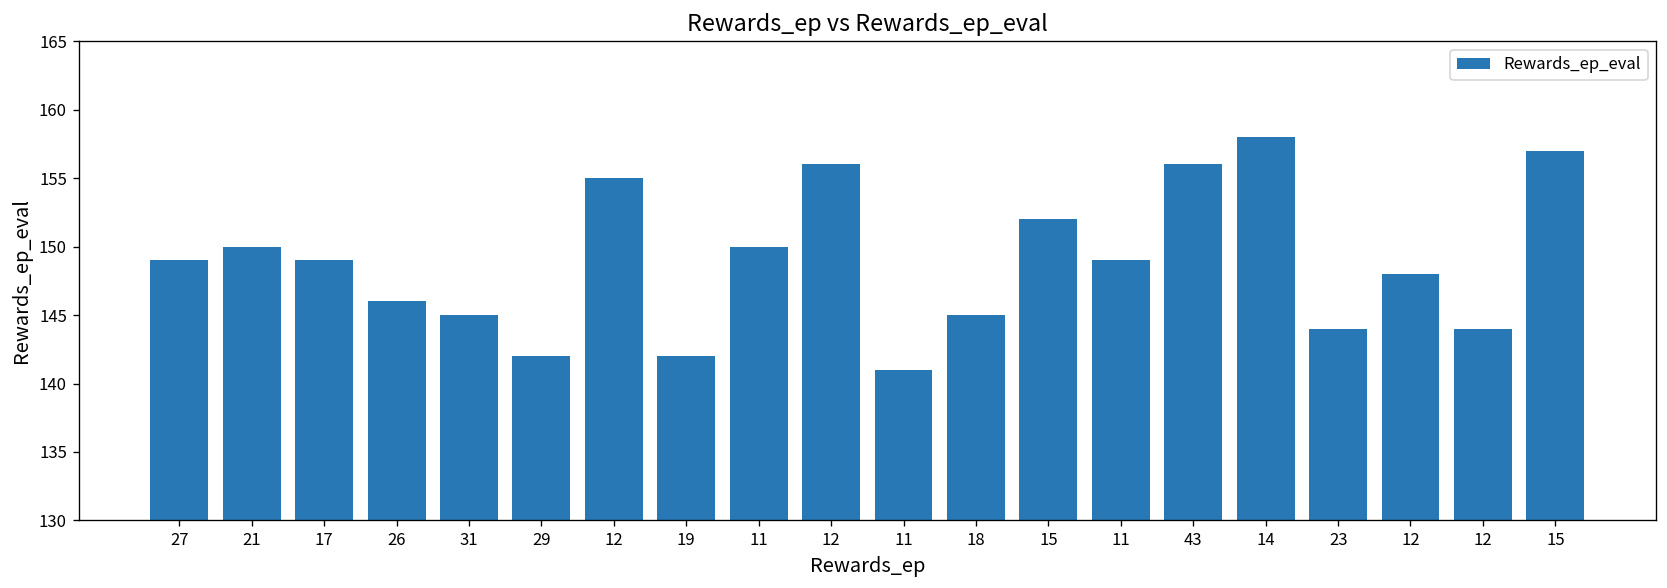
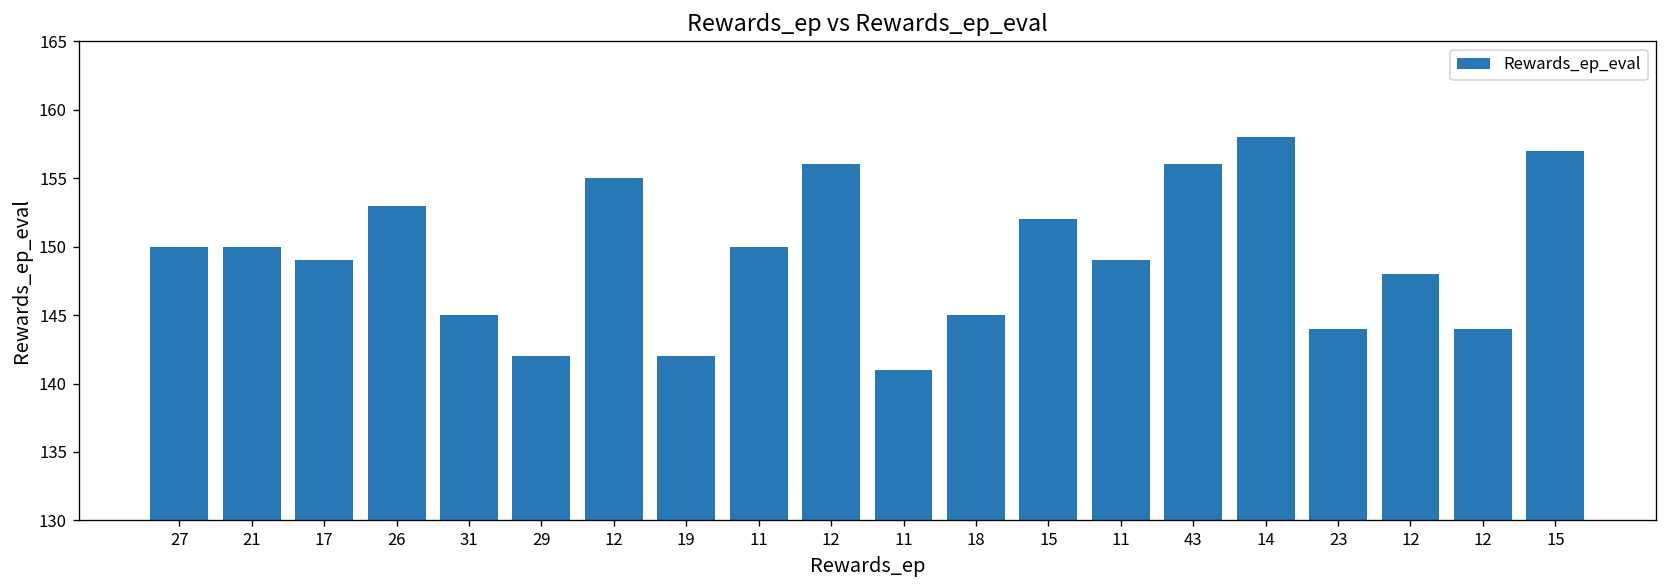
  {
-   "27": 149,
+   "27": 150,
    "21": 150,
    "17": 149,
-   "26": 146,
+   "26": 153,
    "31": 145,
    "29": 142,
    "19": 142,
    "18": 145,
    "43": 156,
    "14": 158,
    "23": 144
  }
